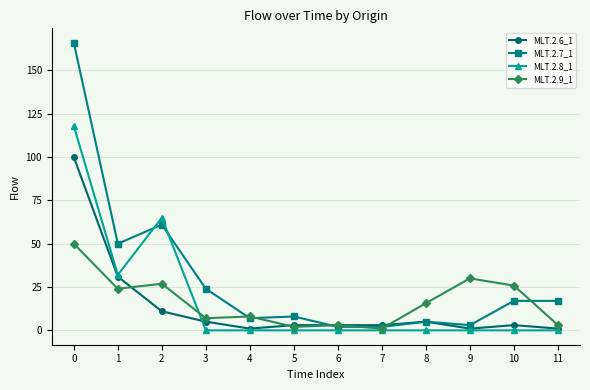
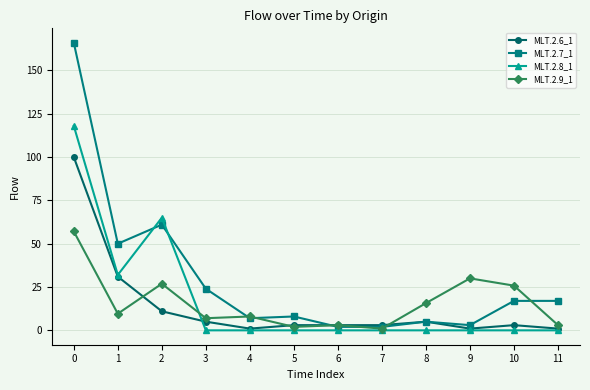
  {
    "MLT.2.9_1": {
-     "0": 50,
-     "1": 24,
+     "0": 57,
+     "1": 10,
      "2": 27,
      "3": 7,
      "8": 16,
      "9": 30,
      "10": 26,
      "11": 3
    }
  }
